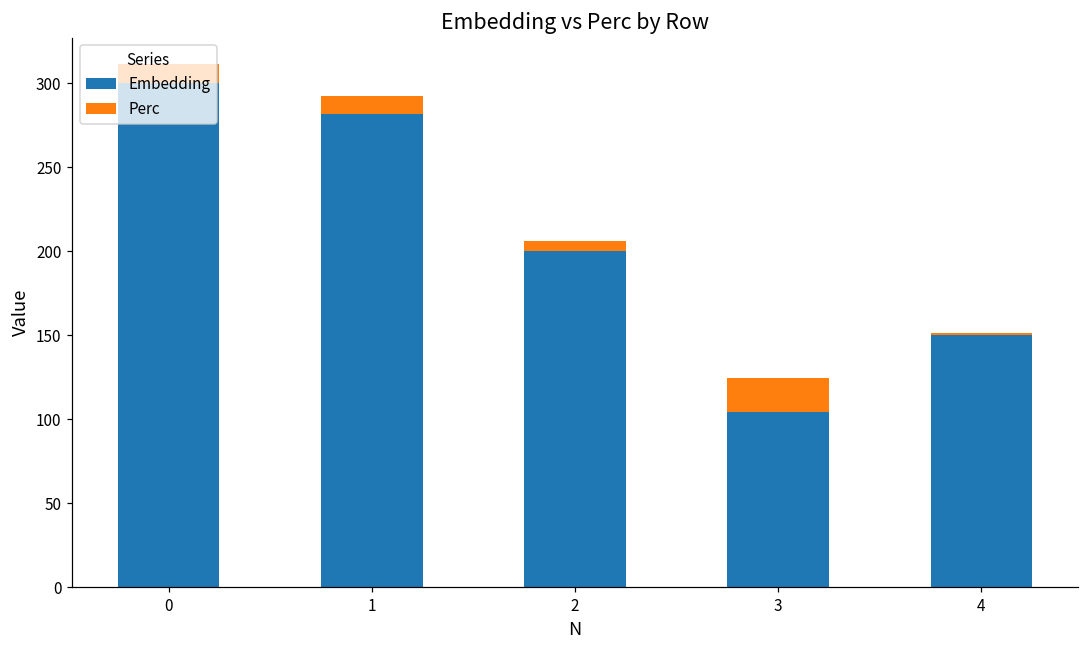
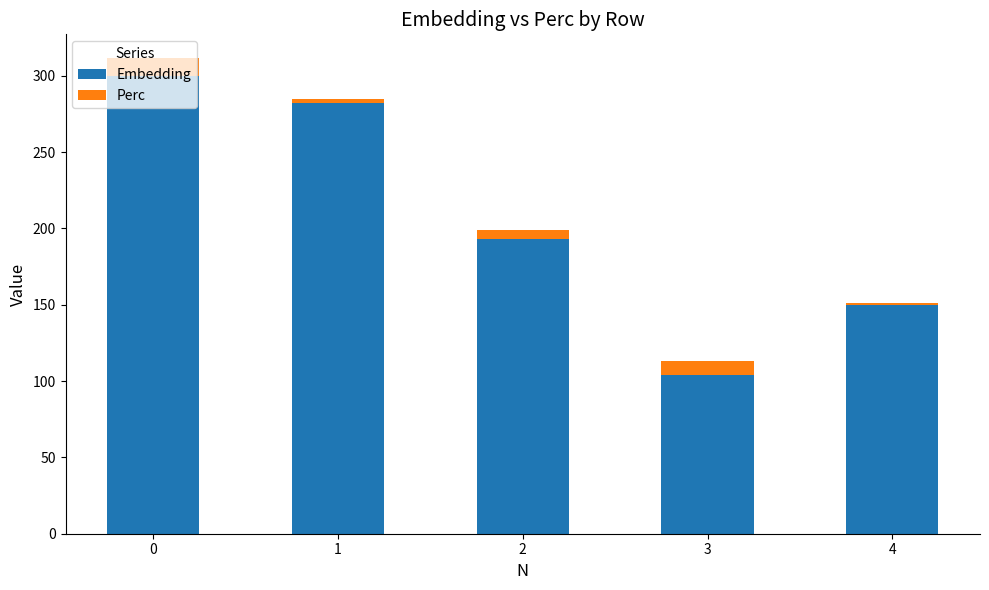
  {
    "Embedding": {
      "1": 282,
-     "2": 200,
+     "2": 193,
      "3": 104,
      "4": 150
    },
    "Perc": {
-     "1": 11,
+     "1": 3,
      "2": 6,
-     "3": 20
+     "3": 9
    }
  }
